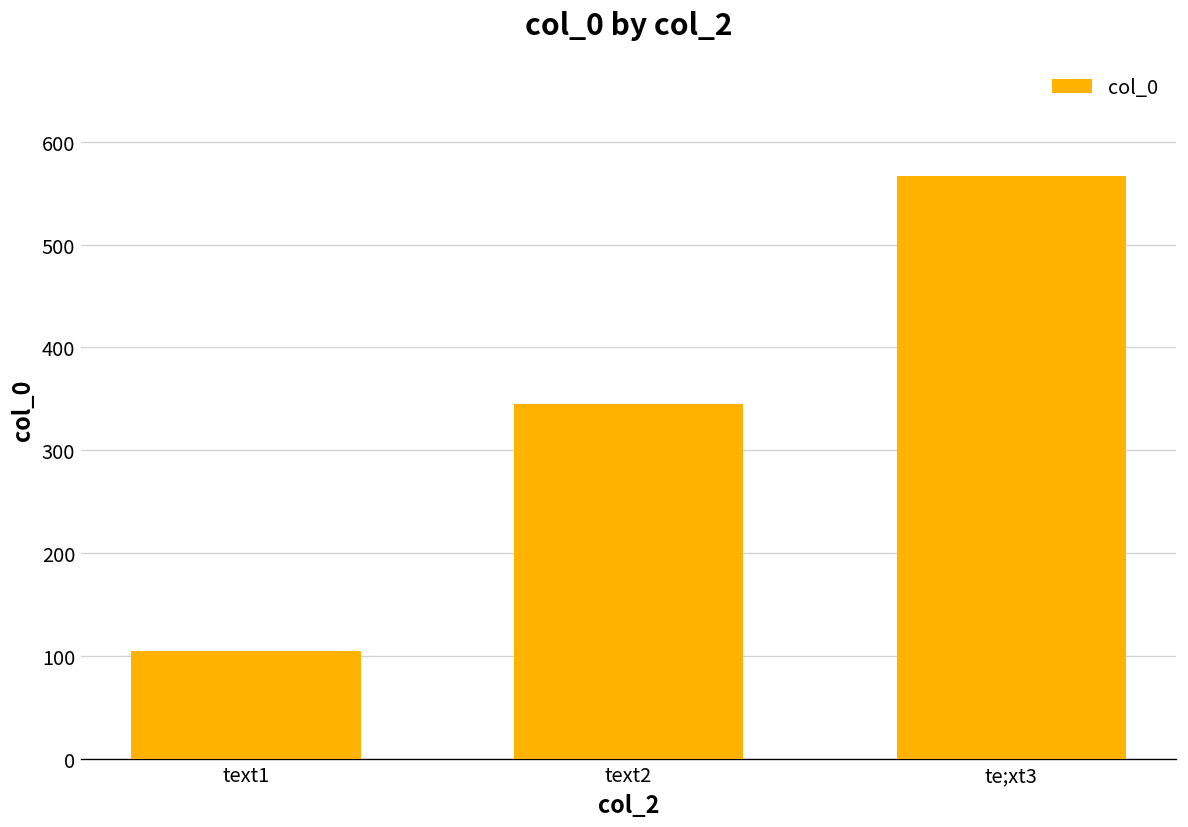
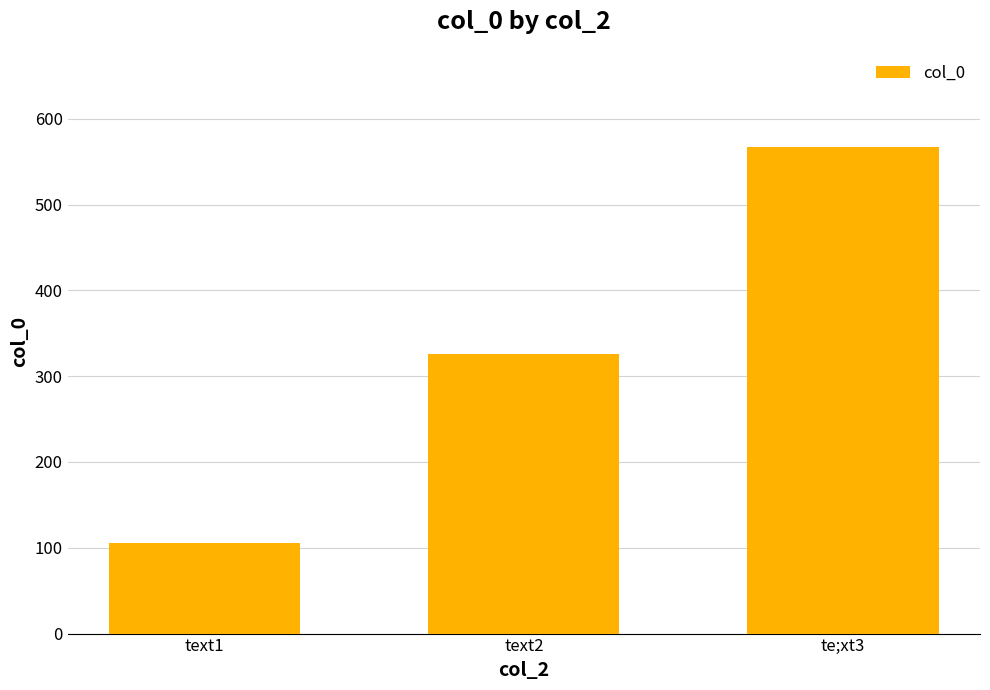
  {
    "text1": 110,
-   "text2": 350,
+   "text2": 330,
    "te;xt3": 570
  }
